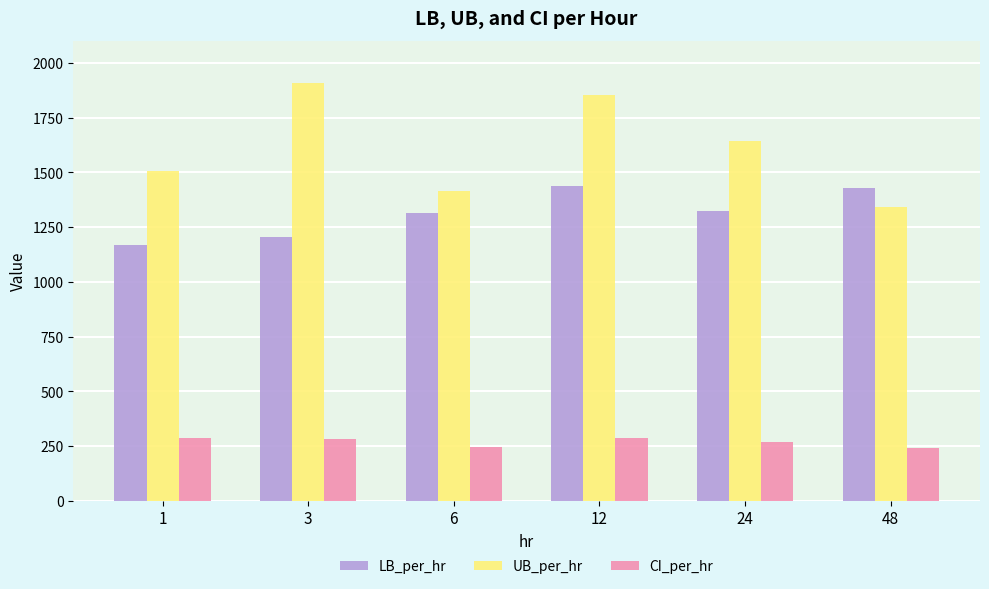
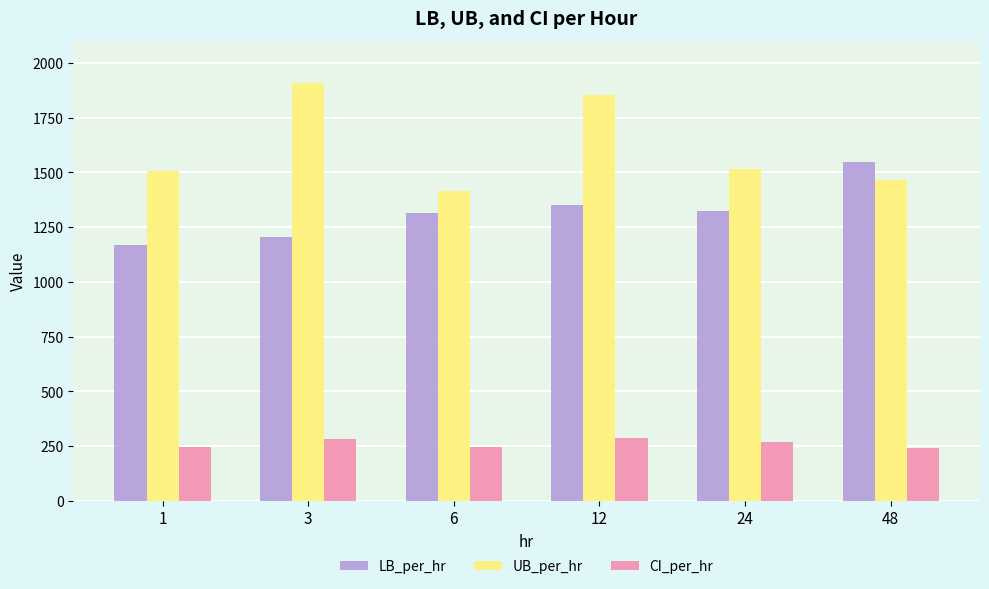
  {
    "LB_per_hr": {
      "1": 1170,
      "3": 1200,
      "6": 1310,
-     "12": 1440,
+     "12": 1350,
      "24": 1320,
-     "48": 1430
+     "48": 1550
    },
    "UB_per_hr": {
      "1": 1500,
      "3": 1910,
      "6": 1420,
      "12": 1850,
-     "24": 1640,
-     "48": 1340
+     "24": 1520,
+     "48": 1470
    },
    "CI_per_hr": {
-     "1": 290,
+     "1": 240,
      "3": 280,
      "6": 250,
      "12": 290,
      "24": 270,
      "48": 240
    }
  }
